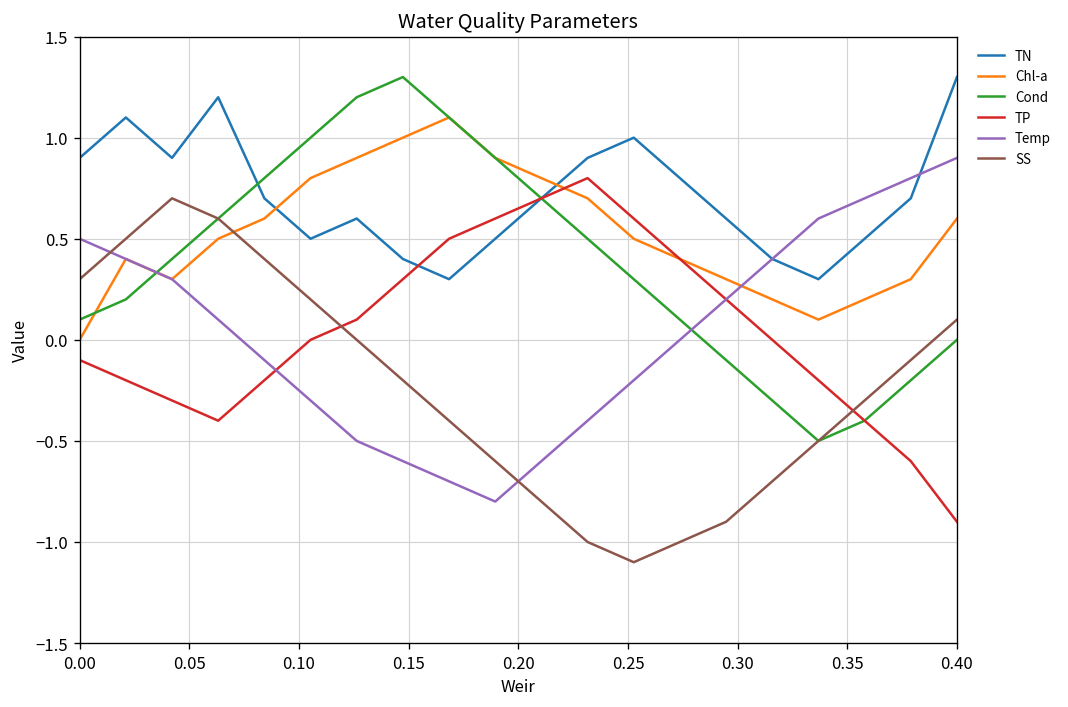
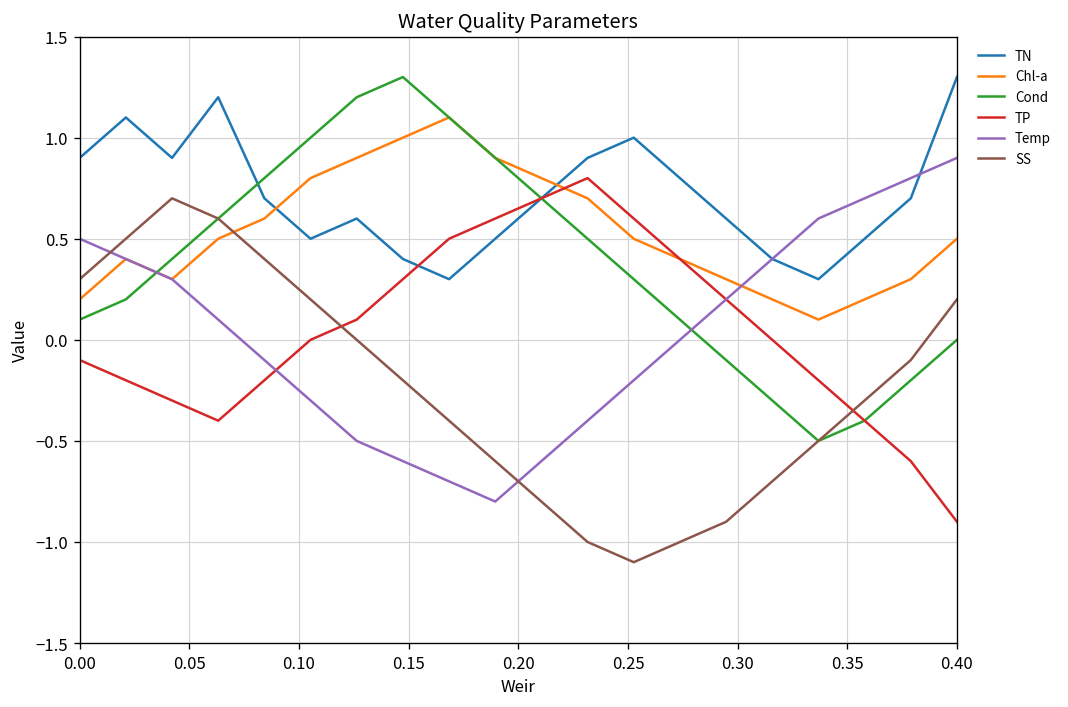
  {
    "TN": {
      "0.00": 0.9,
      "0.40": 1.3
    },
    "Chl-a": {
-     "0.00": 0.0,
-     "0.40": 0.6
+     "0.00": 0.2,
+     "0.40": 0.5
    },
    "Cond": {
      "0.00": 0.1,
      "0.40": 0.0
    },
    "TP": {
      "0.00": -0.1,
      "0.40": -0.9
    },
    "Temp": {
      "0.00": 0.5,
      "0.40": 0.9
    },
    "SS": {
      "0.00": 0.3,
-     "0.40": 0.1
+     "0.40": 0.2
    }
  }
